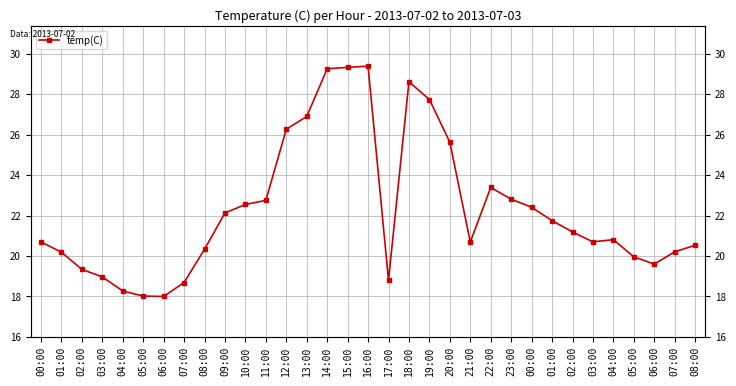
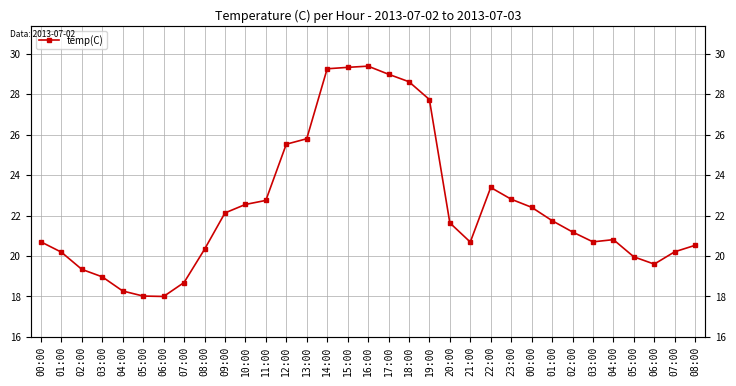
  {
    "09:00": 22.1,
    "10:00": 22.6,
    "11:00": 22.8,
-   "12:00": 26.3,
-   "13:00": 26.9,
+   "12:00": 25.5,
+   "13:00": 25.8,
    "14:00": 29.3,
    "15:00": 29.3,
    "16:00": 29.4,
-   "17:00": 18.8,
+   "17:00": 29.0,
    "18:00": 28.6,
    "19:00": 27.7,
-   "20:00": 25.6,
+   "20:00": 21.6,
    "21:00": 20.7,
    "22:00": 23.4,
    "23:00": 22.8
  }
